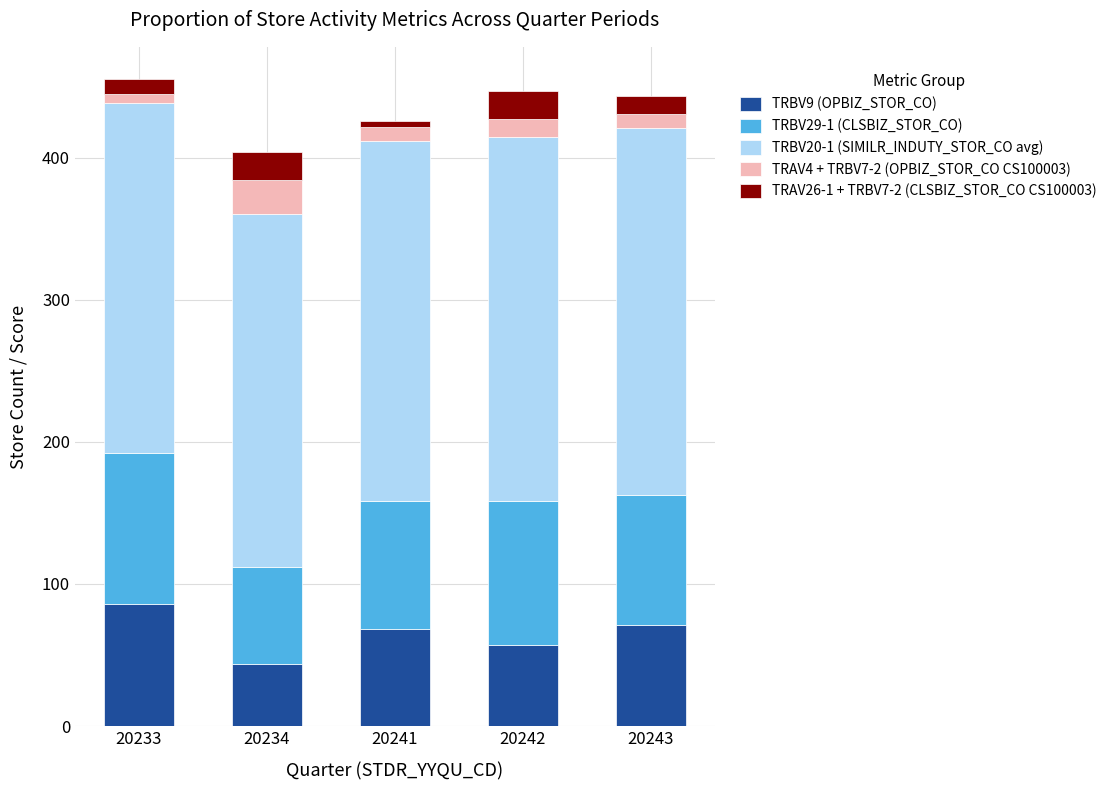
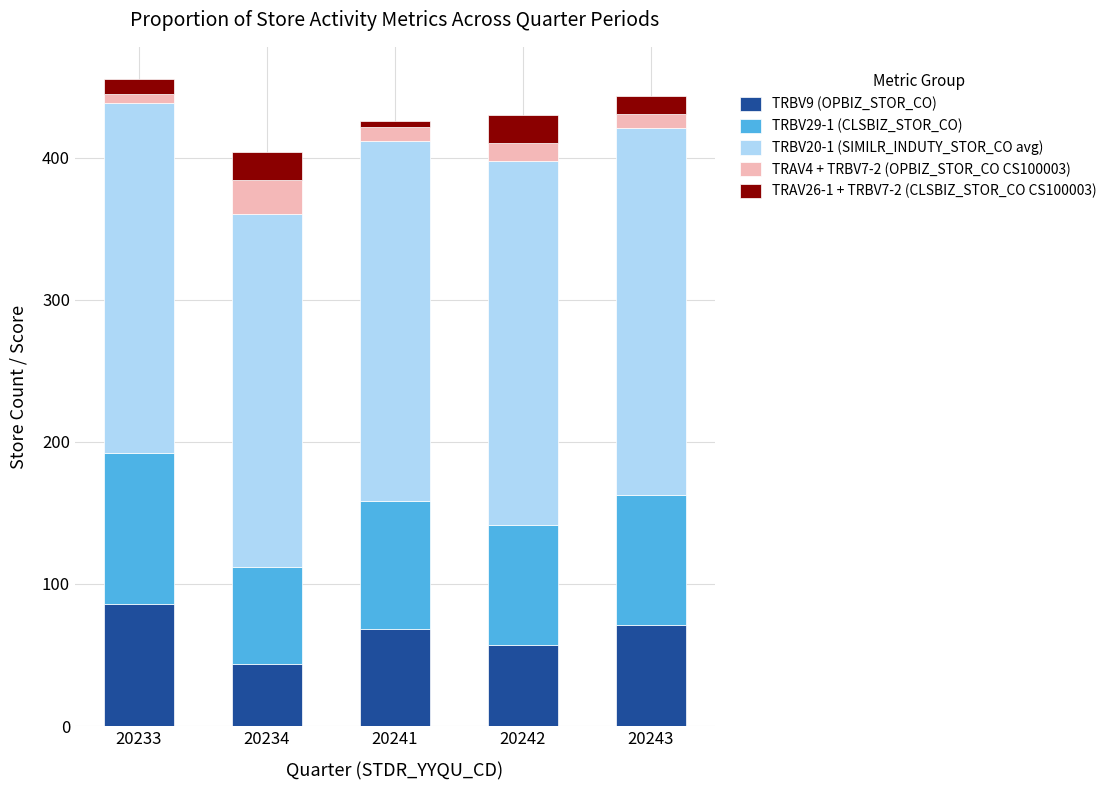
  {
    "TRBV9 (OPBIZ_STOR_CO)": {
      "20233": 86,
      "20234": 44,
      "20241": 68,
      "20242": 57,
      "20243": 71
    },
    "TRBV29-1 (CLSBIZ_STOR_CO)": {
      "20233": 106,
      "20234": 68,
      "20241": 90,
-     "20242": 102,
+     "20242": 85,
      "20243": 91
    },
    "TRBV20-1 (SIMILR_INDUTY_STOR_CO avg)": {
      "20233": 246,
      "20234": 249,
      "20241": 254,
      "20242": 256,
      "20243": 258
    },
    "TRAV4 + TRBV7-2 (OPBIZ_STOR_CO CS100003)": {
      "20233": 7,
      "20234": 23,
      "20241": 10,
      "20242": 13,
      "20243": 10
    },
    "TRAV26-1 + TRBV7-2 (CLSBIZ_STOR_CO CS100003)": {
      "20233": 10,
      "20234": 20,
      "20241": 4,
      "20242": 20,
      "20243": 13
    }
  }
